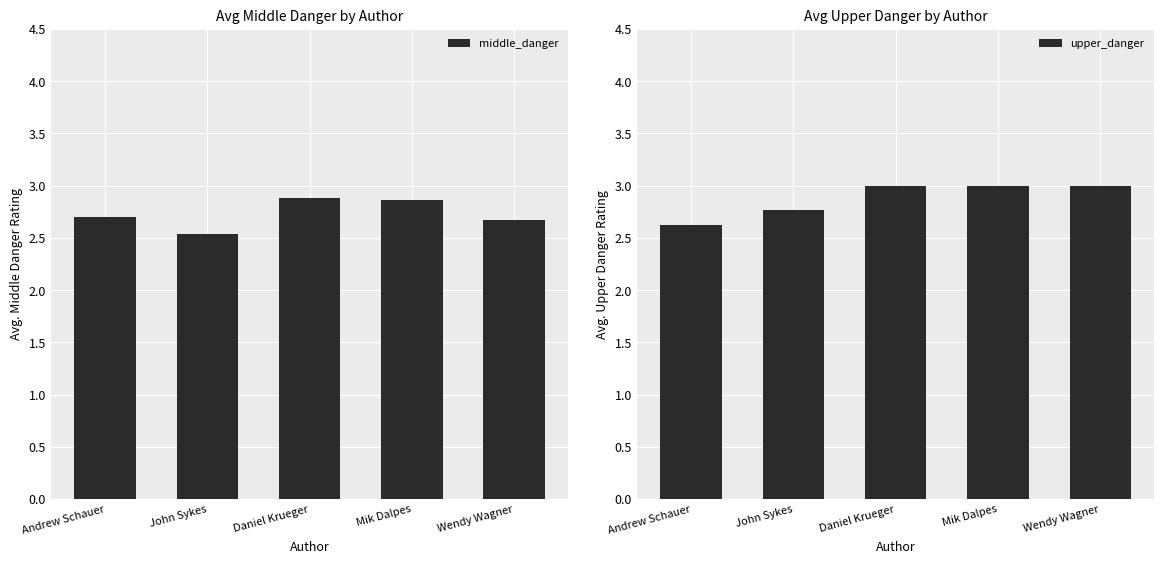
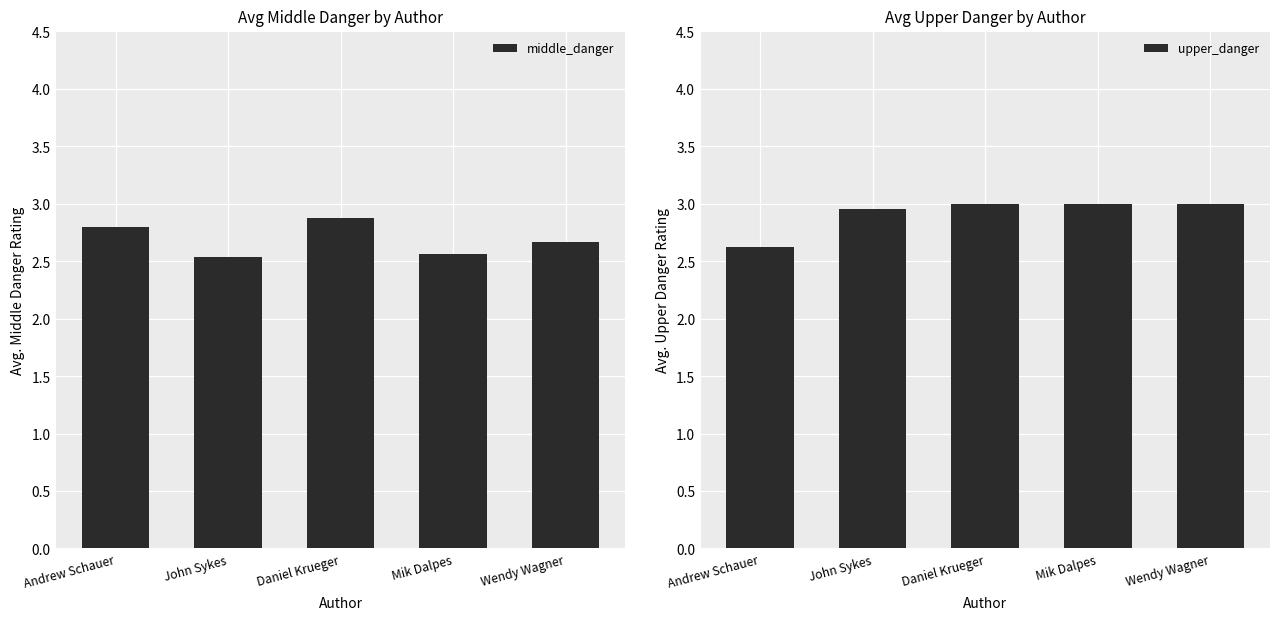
  {
    "Avg Middle Danger by Author": {
-     "Andrew Schauer": 2.7,
+     "Andrew Schauer": 2.8,
      "John Sykes": 2.54,
      "Daniel Krueger": 2.88,
-     "Mik Dalpes": 2.86,
+     "Mik Dalpes": 2.56,
      "Wendy Wagner": 2.67
    },
    "Avg Upper Danger by Author": {
      "Andrew Schauer": 2.62,
-     "John Sykes": 2.77,
+     "John Sykes": 2.95,
      "Daniel Krueger": 3.00,
      "Mik Dalpes": 3.00,
      "Wendy Wagner": 3.00
    }
  }
